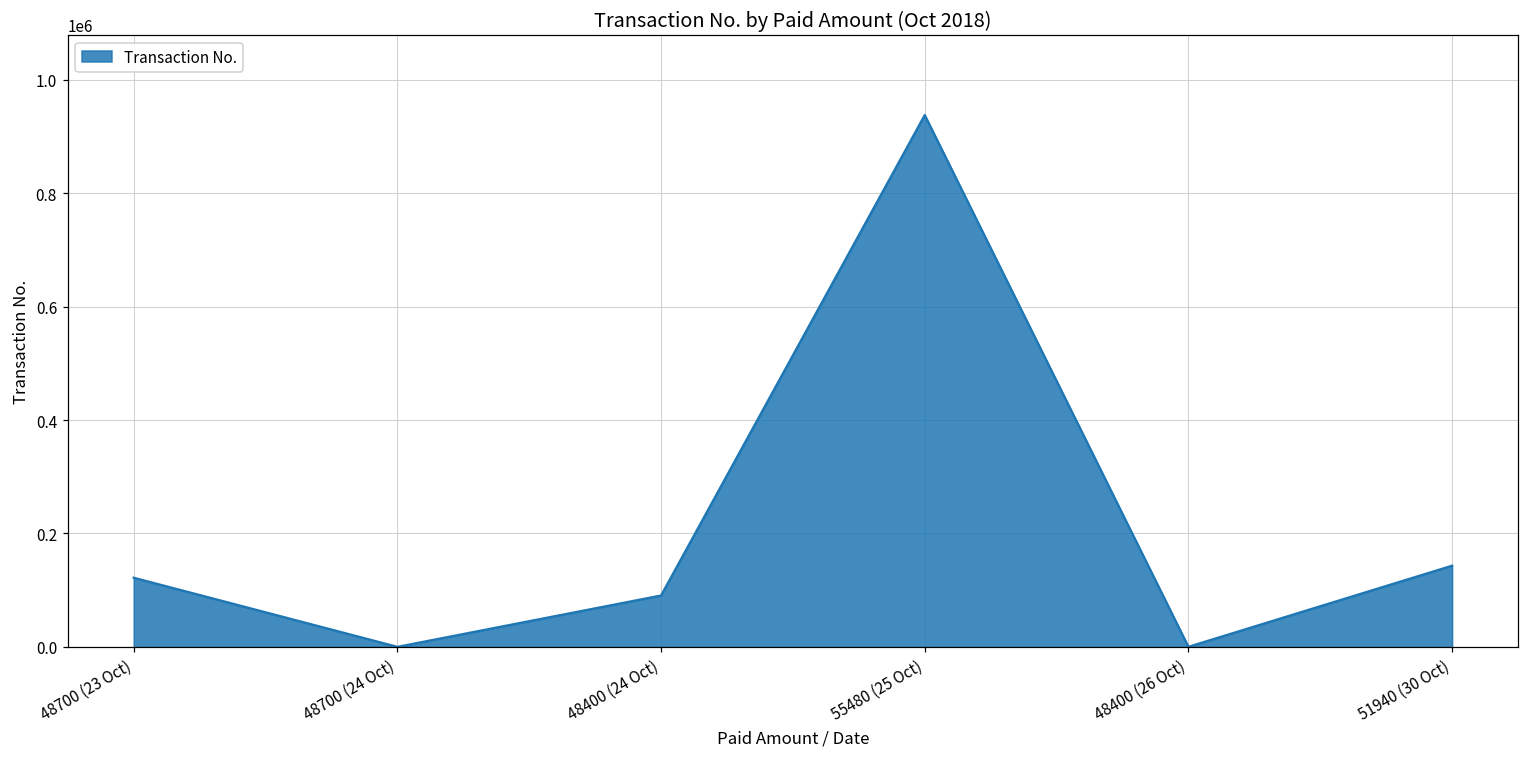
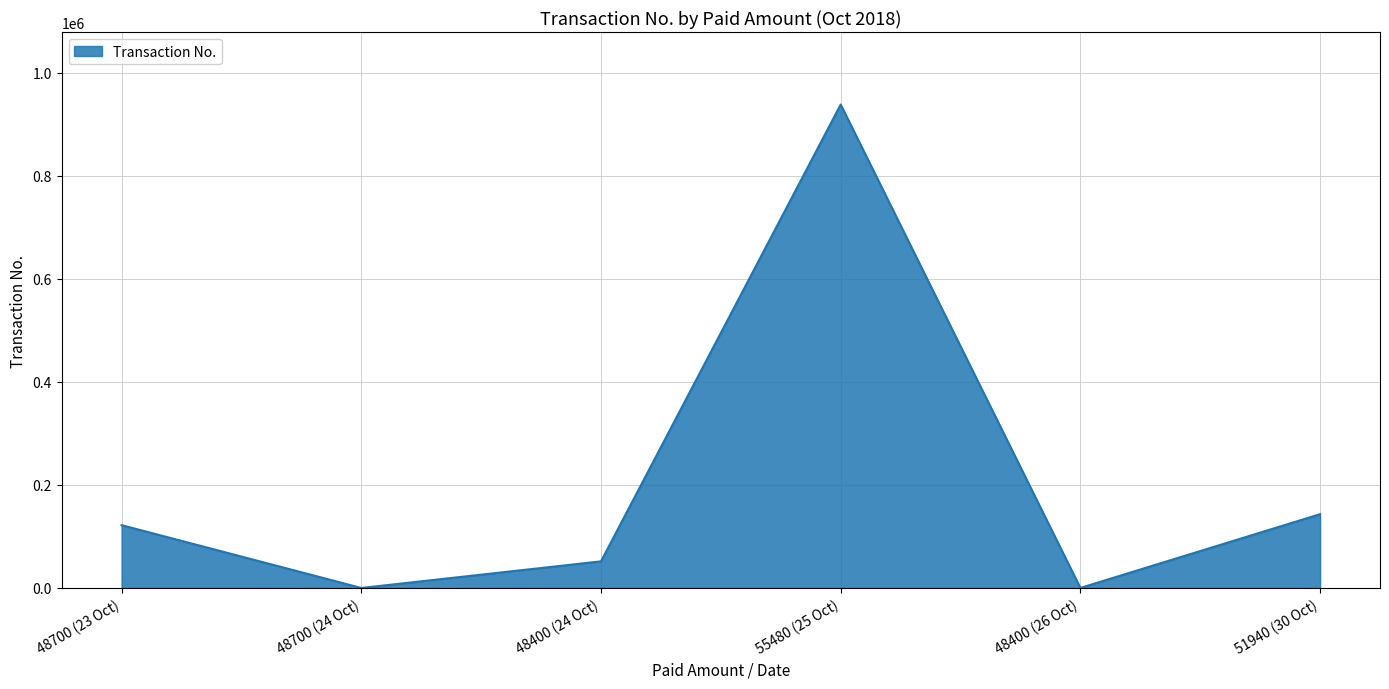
  {
    "48700 (23 Oct)": 120000,
    "48700 (24 Oct)": 0,
-   "48400 (24 Oct)": 90000,
+   "48400 (24 Oct)": 50000,
    "55480 (25 Oct)": 940000,
    "48400 (26 Oct)": 0,
    "51940 (30 Oct)": 140000
  }
